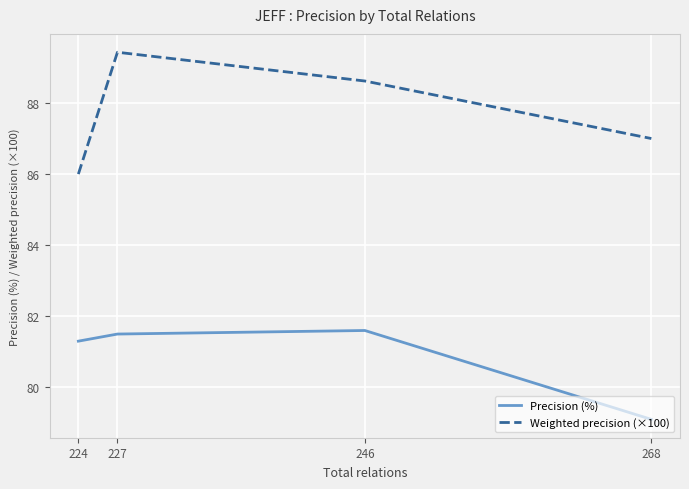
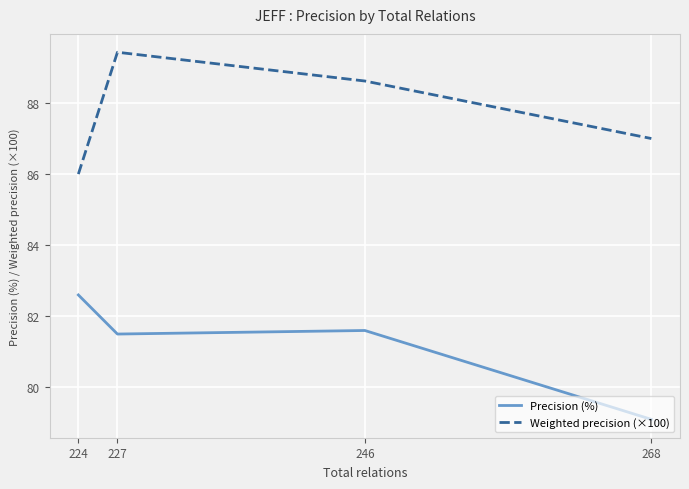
  {
    "Precision (%)": {
-     "224": 81.3,
+     "224": 82.6,
      "227": 81.5,
      "246": 81.6
    },
    "Weighted precision (×100)": {
      "224": 86.0,
      "227": 89.4,
      "246": 88.6,
      "268": 87.0
    }
  }
